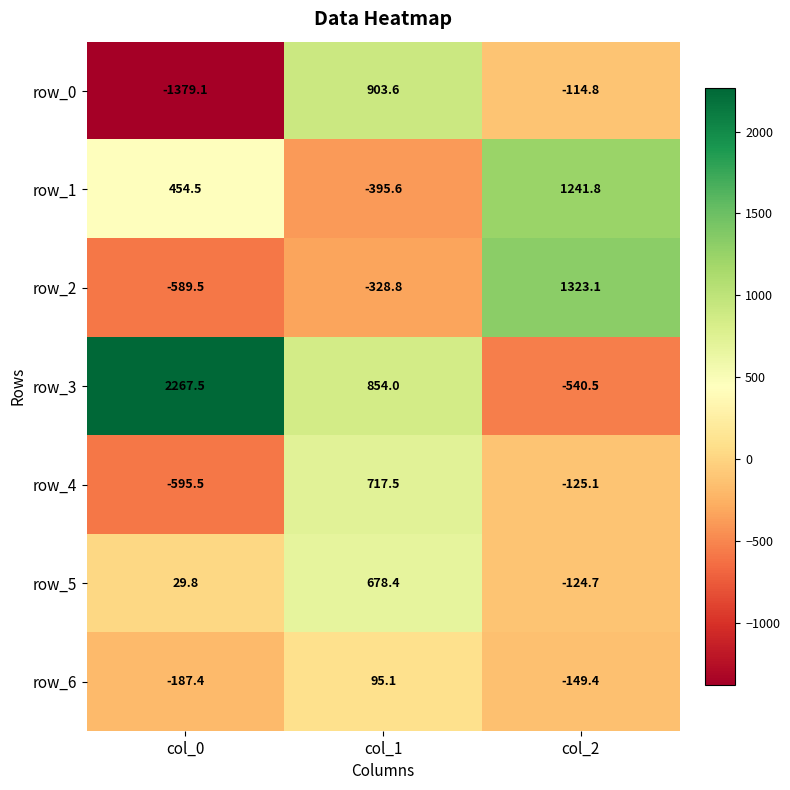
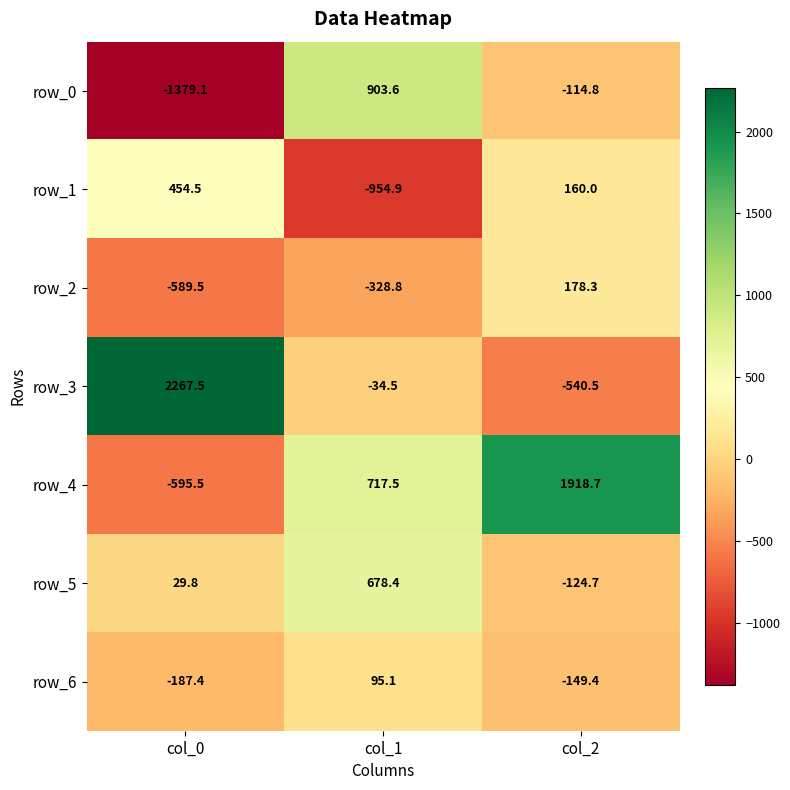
  {
    "row_0": {
      "col_0": -1379.1,
      "col_1": 903.6,
      "col_2": -114.8
    },
    "row_1": {
      "col_0": 454.5,
-     "col_1": -395.6,
-     "col_2": 1241.8
+     "col_1": -954.9,
+     "col_2": 160.0
    },
    "row_2": {
      "col_0": -589.5,
      "col_1": -328.8,
-     "col_2": 1323.1
+     "col_2": 178.3
    },
    "row_3": {
      "col_0": 2267.5,
-     "col_1": 854.0,
+     "col_1": -34.5,
      "col_2": -540.5
    },
    "row_4": {
      "col_0": -595.5,
      "col_1": 717.5,
-     "col_2": -125.1
+     "col_2": 1918.7
    },
    "row_5": {
      "col_0": 29.8,
      "col_1": 678.4,
      "col_2": -124.7
    },
    "row_6": {
      "col_0": -187.4,
      "col_1": 95.1,
      "col_2": -149.4
    }
  }
